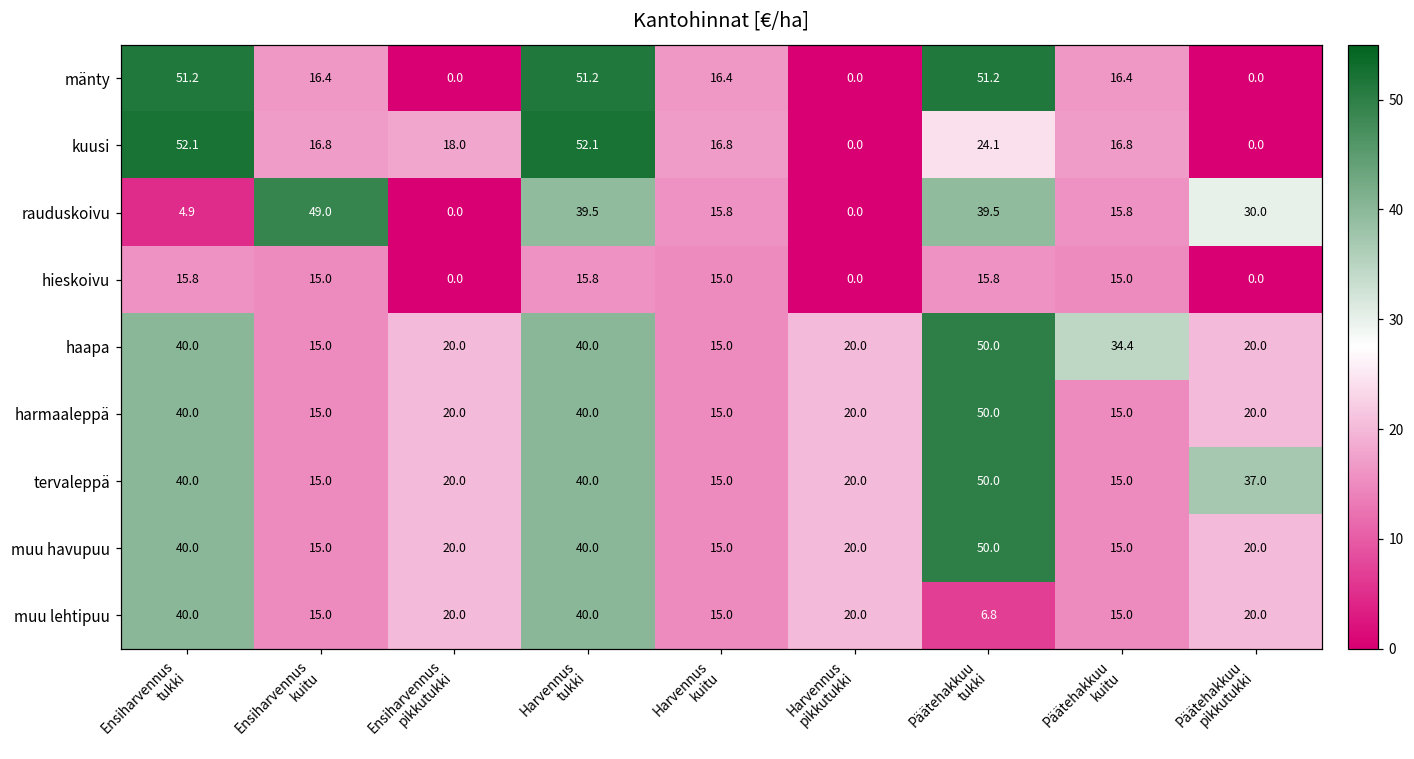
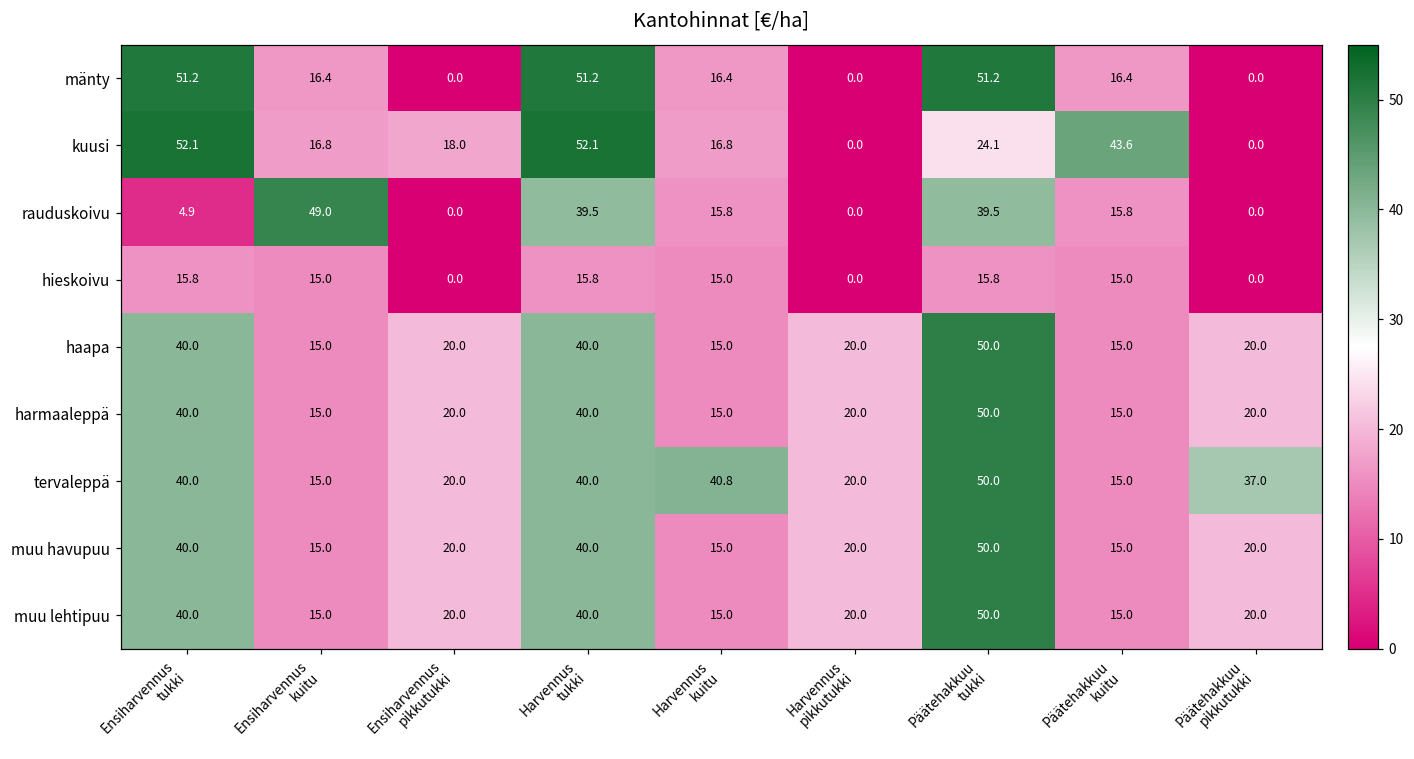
  {
    "mänty": {
      "Ensiharvennus tukki": 51.2,
      "Ensiharvennus kuitu": 16.4,
      "Ensiharvennus pikkutukki": 0.0,
      "Harvennus tukki": 51.2,
      "Harvennus kuitu": 16.4,
      "Harvennus pikkutukki": 0.0,
      "Päätehakkuu tukki": 51.2,
      "Päätehakkuu kuitu": 16.4,
      "Päätehakkuu pikkutukki": 0.0
    },
    "kuusi": {
      "Ensiharvennus tukki": 52.1,
      "Ensiharvennus kuitu": 16.8,
      "Ensiharvennus pikkutukki": 18.0,
      "Harvennus tukki": 52.1,
      "Harvennus kuitu": 16.8,
      "Harvennus pikkutukki": 0.0,
      "Päätehakkuu tukki": 24.1,
-     "Päätehakkuu kuitu": 16.8,
+     "Päätehakkuu kuitu": 43.6,
      "Päätehakkuu pikkutukki": 0.0
    },
    "rauduskoivu": {
      "Ensiharvennus tukki": 4.9,
      "Ensiharvennus kuitu": 49.0,
      "Ensiharvennus pikkutukki": 0.0,
      "Harvennus tukki": 39.5,
      "Harvennus kuitu": 15.8,
      "Harvennus pikkutukki": 0.0,
      "Päätehakkuu tukki": 39.5,
      "Päätehakkuu kuitu": 15.8,
-     "Päätehakkuu pikkutukki": 30.0
+     "Päätehakkuu pikkutukki": 0.0
    },
    "hieskoivu": {
      "Ensiharvennus tukki": 15.8,
      "Ensiharvennus kuitu": 15.0,
      "Ensiharvennus pikkutukki": 0.0,
      "Harvennus tukki": 15.8,
      "Harvennus kuitu": 15.0,
      "Harvennus pikkutukki": 0.0,
      "Päätehakkuu tukki": 15.8,
      "Päätehakkuu kuitu": 15.0,
      "Päätehakkuu pikkutukki": 0.0
    },
    "haapa": {
      "Ensiharvennus tukki": 40.0,
      "Ensiharvennus kuitu": 15.0,
      "Ensiharvennus pikkutukki": 20.0,
      "Harvennus tukki": 40.0,
      "Harvennus kuitu": 15.0,
      "Harvennus pikkutukki": 20.0,
      "Päätehakkuu tukki": 50.0,
-     "Päätehakkuu kuitu": 34.4,
+     "Päätehakkuu kuitu": 15.0,
      "Päätehakkuu pikkutukki": 20.0
    },
    "harmaaleppä": {
      "Ensiharvennus tukki": 40.0,
      "Ensiharvennus kuitu": 15.0,
      "Ensiharvennus pikkutukki": 20.0,
      "Harvennus tukki": 40.0,
      "Harvennus kuitu": 15.0,
      "Harvennus pikkutukki": 20.0,
      "Päätehakkuu tukki": 50.0,
      "Päätehakkuu kuitu": 15.0,
      "Päätehakkuu pikkutukki": 20.0
    },
    "tervaleppä": {
      "Ensiharvennus tukki": 40.0,
      "Ensiharvennus kuitu": 15.0,
      "Ensiharvennus pikkutukki": 20.0,
      "Harvennus tukki": 40.0,
-     "Harvennus kuitu": 15.0,
+     "Harvennus kuitu": 40.8,
      "Harvennus pikkutukki": 20.0,
      "Päätehakkuu tukki": 50.0,
      "Päätehakkuu kuitu": 15.0,
      "Päätehakkuu pikkutukki": 37.0
    },
    "muu havupuu": {
      "Ensiharvennus tukki": 40.0,
      "Ensiharvennus kuitu": 15.0,
      "Ensiharvennus pikkutukki": 20.0,
      "Harvennus tukki": 40.0,
      "Harvennus kuitu": 15.0,
      "Harvennus pikkutukki": 20.0,
      "Päätehakkuu tukki": 50.0,
      "Päätehakkuu kuitu": 15.0,
      "Päätehakkuu pikkutukki": 20.0
    },
    "muu lehtipuu": {
      "Ensiharvennus tukki": 40.0,
      "Ensiharvennus kuitu": 15.0,
      "Ensiharvennus pikkutukki": 20.0,
      "Harvennus tukki": 40.0,
      "Harvennus kuitu": 15.0,
      "Harvennus pikkutukki": 20.0,
-     "Päätehakkuu tukki": 6.8,
+     "Päätehakkuu tukki": 50.0,
      "Päätehakkuu kuitu": 15.0,
      "Päätehakkuu pikkutukki": 20.0
    }
  }
